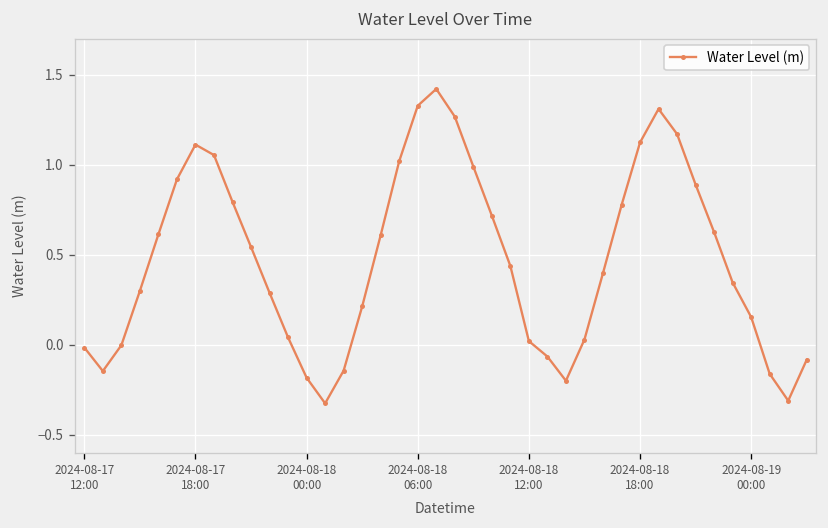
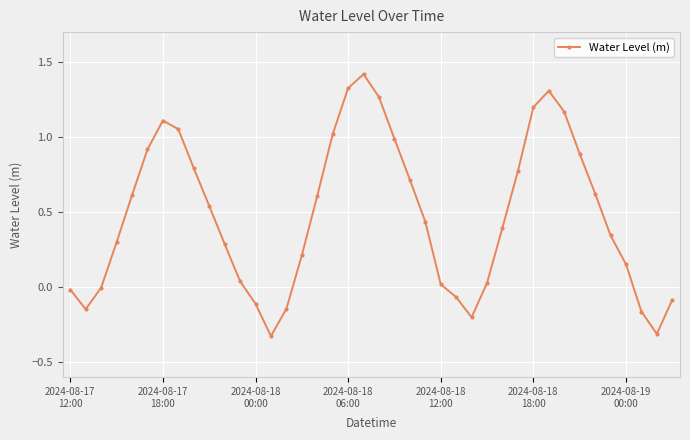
  {
    "2024-08-17 12:00": -0.02,
    "2024-08-17 18:00": 1.11,
-   "2024-08-18 00:00": -0.18,
+   "2024-08-18 00:00": -0.11,
    "2024-08-18 06:00": 1.33,
    "2024-08-18 12:00": 0.02,
-   "2024-08-18 18:00": 1.12,
+   "2024-08-18 18:00": 1.20,
    "2024-08-19 00:00": 0.15
  }
